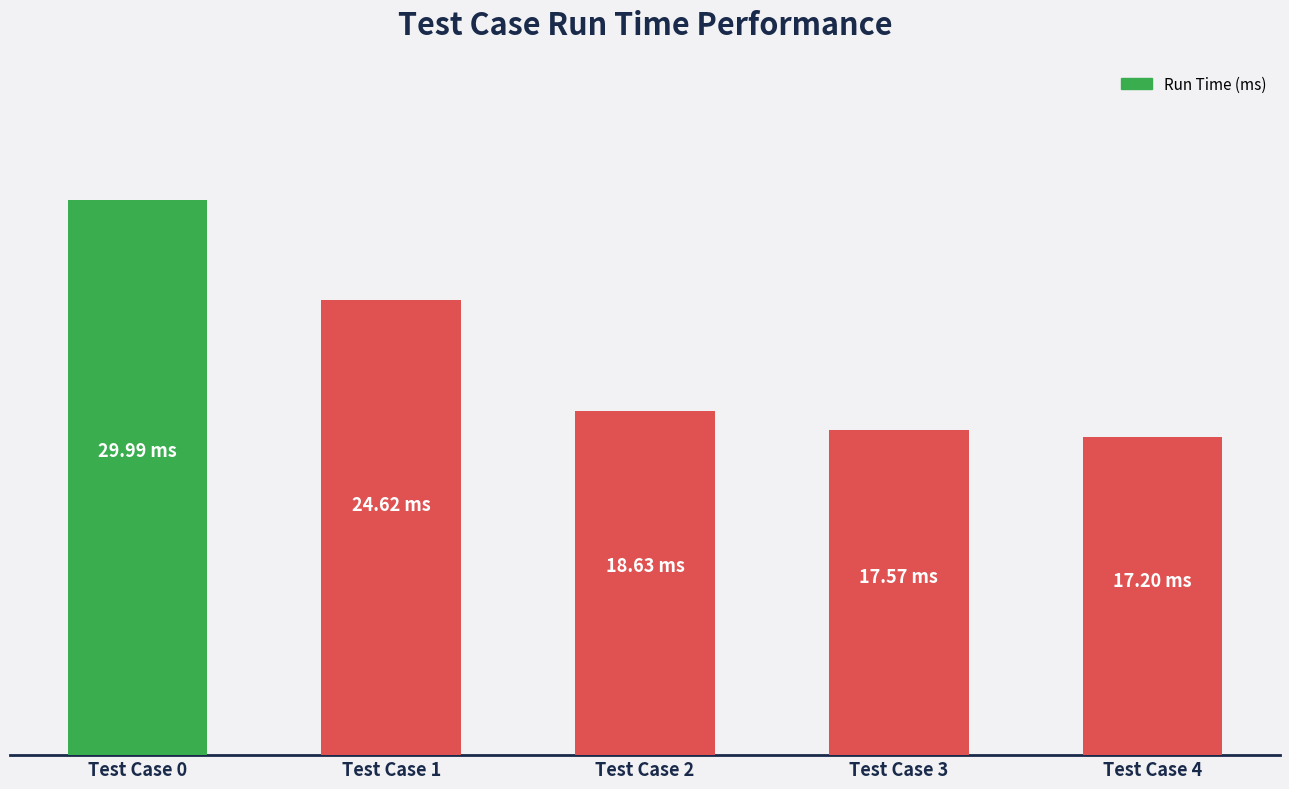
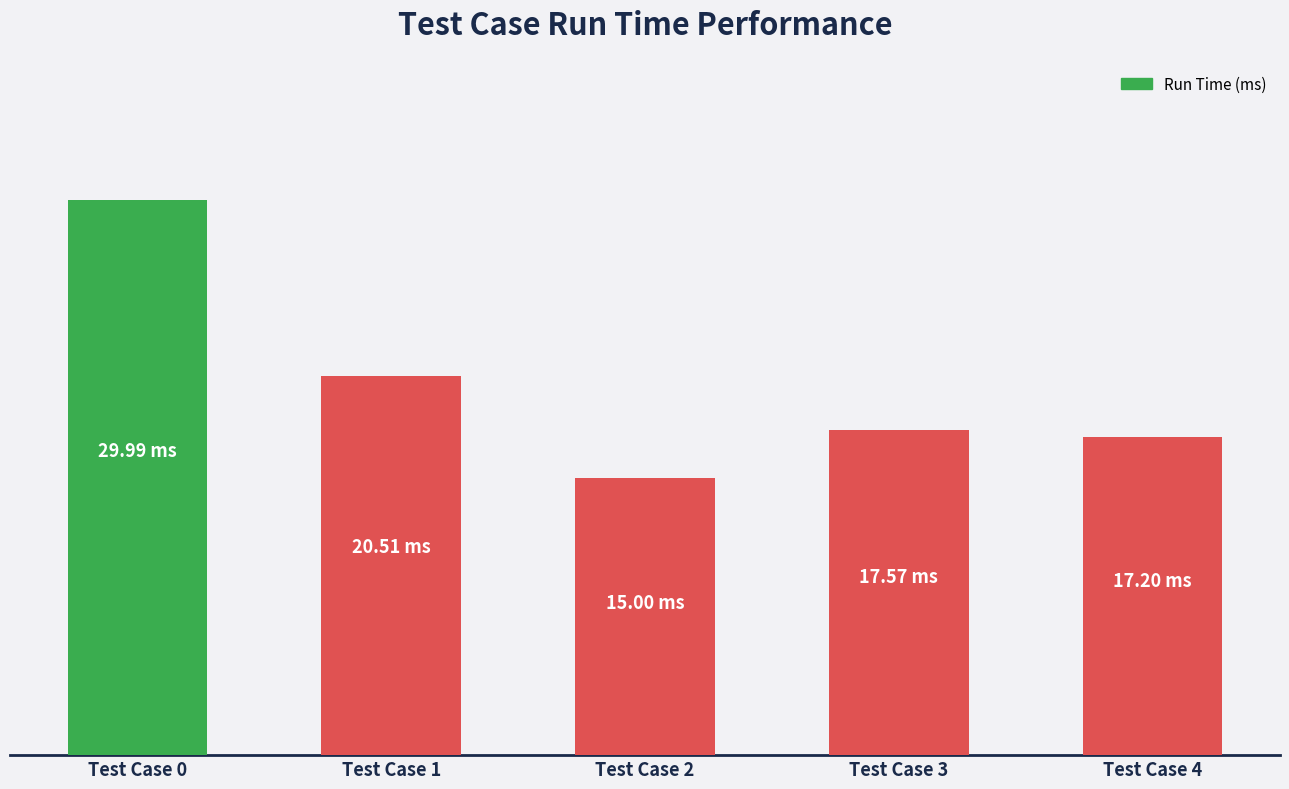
  {
    "Test Case 0": 29.99,
-   "Test Case 1": 24.62,
-   "Test Case 2": 18.63,
+   "Test Case 1": 20.51,
+   "Test Case 2": 15.00,
    "Test Case 3": 17.57,
    "Test Case 4": 17.20
  }
